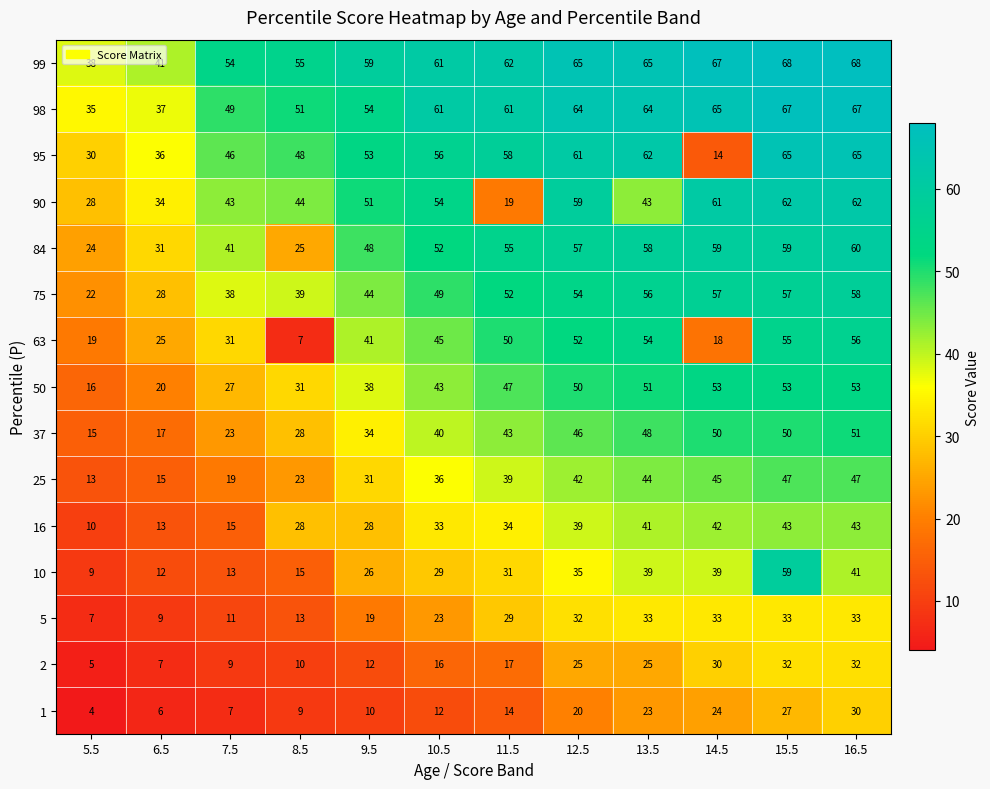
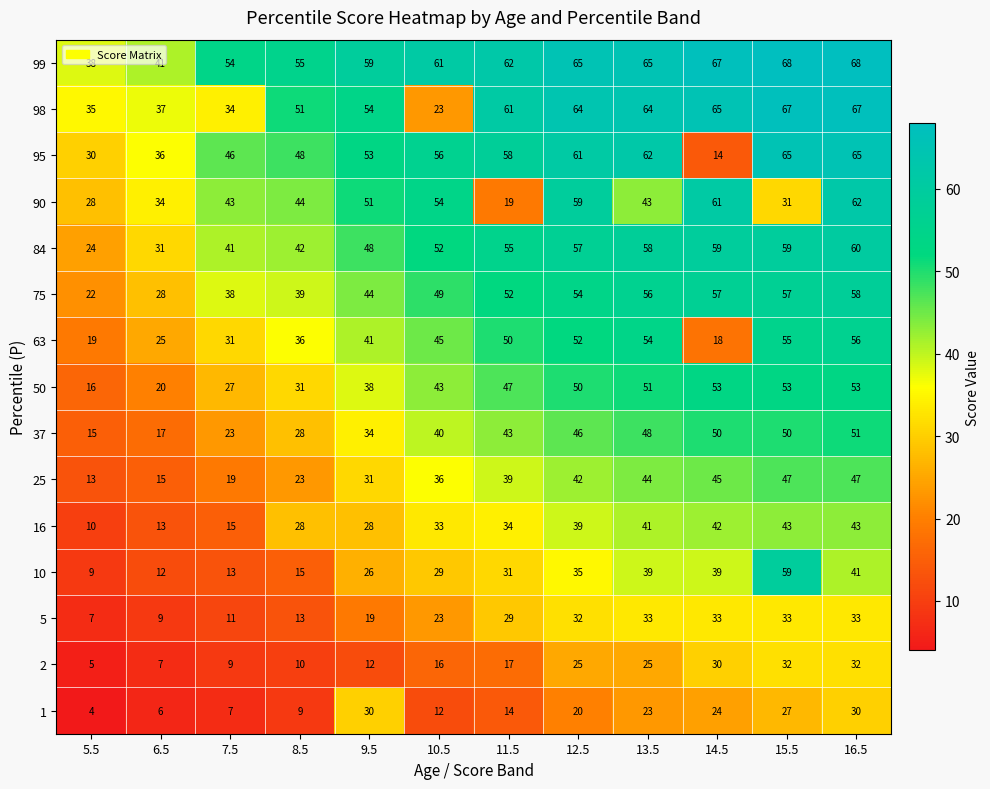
  {
    "99": {
      "7.5": 54,
      "8.5": 55,
      "9.5": 59,
      "10.5": 61,
      "11.5": 62,
      "12.5": 65,
      "13.5": 65,
      "14.5": 67,
      "15.5": 68,
      "16.5": 68
    },
    "98": {
      "5.5": 35,
      "6.5": 37,
-     "7.5": 49,
+     "7.5": 34,
      "8.5": 51,
      "9.5": 54,
-     "10.5": 61,
+     "10.5": 23,
      "11.5": 61,
      "12.5": 64,
      "13.5": 64,
      "14.5": 65,
      "15.5": 67,
      "16.5": 67
    },
    "95": {
      "5.5": 30,
      "6.5": 36,
      "7.5": 46,
      "8.5": 48,
      "9.5": 53,
      "10.5": 56,
      "11.5": 58,
      "12.5": 61,
      "13.5": 62,
      "14.5": 14,
      "15.5": 65,
      "16.5": 65
    },
    "90": {
      "5.5": 28,
      "6.5": 34,
      "7.5": 43,
      "8.5": 44,
      "9.5": 51,
      "10.5": 54,
      "11.5": 19,
      "12.5": 59,
      "13.5": 43,
      "14.5": 61,
-     "15.5": 62,
+     "15.5": 31,
      "16.5": 62
    },
    "84": {
      "5.5": 24,
      "6.5": 31,
      "7.5": 41,
-     "8.5": 25,
+     "8.5": 42,
      "9.5": 48,
      "10.5": 52,
      "11.5": 55,
      "12.5": 57,
      "13.5": 58,
      "14.5": 59,
      "15.5": 59,
      "16.5": 60
    },
    "75": {
      "5.5": 22,
      "6.5": 28,
      "7.5": 38,
      "8.5": 39,
      "9.5": 44,
      "10.5": 49,
      "11.5": 52,
      "12.5": 54,
      "13.5": 56,
      "14.5": 57,
      "15.5": 57,
      "16.5": 58
    },
    "63": {
      "5.5": 19,
      "6.5": 25,
      "7.5": 31,
-     "8.5": 7,
+     "8.5": 36,
      "9.5": 41,
      "10.5": 45,
      "11.5": 50,
      "12.5": 52,
      "13.5": 54,
      "14.5": 18,
      "15.5": 55,
      "16.5": 56
    },
    "50": {
      "5.5": 16,
      "6.5": 20,
      "7.5": 27,
      "8.5": 31,
      "9.5": 38,
      "10.5": 43,
      "11.5": 47,
      "12.5": 50,
      "13.5": 51,
      "14.5": 53,
      "15.5": 53,
      "16.5": 53
    },
    "37": {
      "5.5": 15,
      "6.5": 17,
      "7.5": 23,
      "8.5": 28,
      "9.5": 34,
      "10.5": 40,
      "11.5": 43,
      "12.5": 46,
      "13.5": 48,
      "14.5": 50,
      "15.5": 50,
      "16.5": 51
    },
    "25": {
      "5.5": 13,
      "6.5": 15,
      "7.5": 19,
      "8.5": 23,
      "9.5": 31,
      "10.5": 36,
      "11.5": 39,
      "12.5": 42,
      "13.5": 44,
      "14.5": 45,
      "15.5": 47,
      "16.5": 47
    },
    "16": {
      "5.5": 10,
      "6.5": 13,
      "7.5": 15,
      "8.5": 28,
      "9.5": 28,
      "10.5": 33,
      "11.5": 34,
      "12.5": 39,
      "13.5": 41,
      "14.5": 42,
      "15.5": 43,
      "16.5": 43
    },
    "10": {
      "5.5": 9,
      "6.5": 12,
      "7.5": 13,
      "8.5": 15,
      "9.5": 26,
      "10.5": 29,
      "11.5": 31,
      "12.5": 35,
      "13.5": 39,
      "14.5": 39,
      "15.5": 59,
      "16.5": 41
    },
    "5": {
      "5.5": 7,
      "6.5": 9,
      "7.5": 11,
      "8.5": 13,
      "9.5": 19,
      "10.5": 23,
      "11.5": 29,
      "12.5": 32,
      "13.5": 33,
      "14.5": 33,
      "15.5": 33,
      "16.5": 33
    },
    "2": {
      "5.5": 5,
      "6.5": 7,
      "7.5": 9,
      "8.5": 10,
      "9.5": 12,
      "10.5": 16,
      "11.5": 17,
      "12.5": 25,
      "13.5": 25,
      "14.5": 30,
      "15.5": 32,
      "16.5": 32
    },
    "1": {
      "5.5": 4,
      "6.5": 6,
      "7.5": 7,
      "8.5": 9,
-     "9.5": 10,
+     "9.5": 30,
      "10.5": 12,
      "11.5": 14,
      "12.5": 20,
      "13.5": 23,
      "14.5": 24,
      "15.5": 27,
      "16.5": 30
    }
  }
